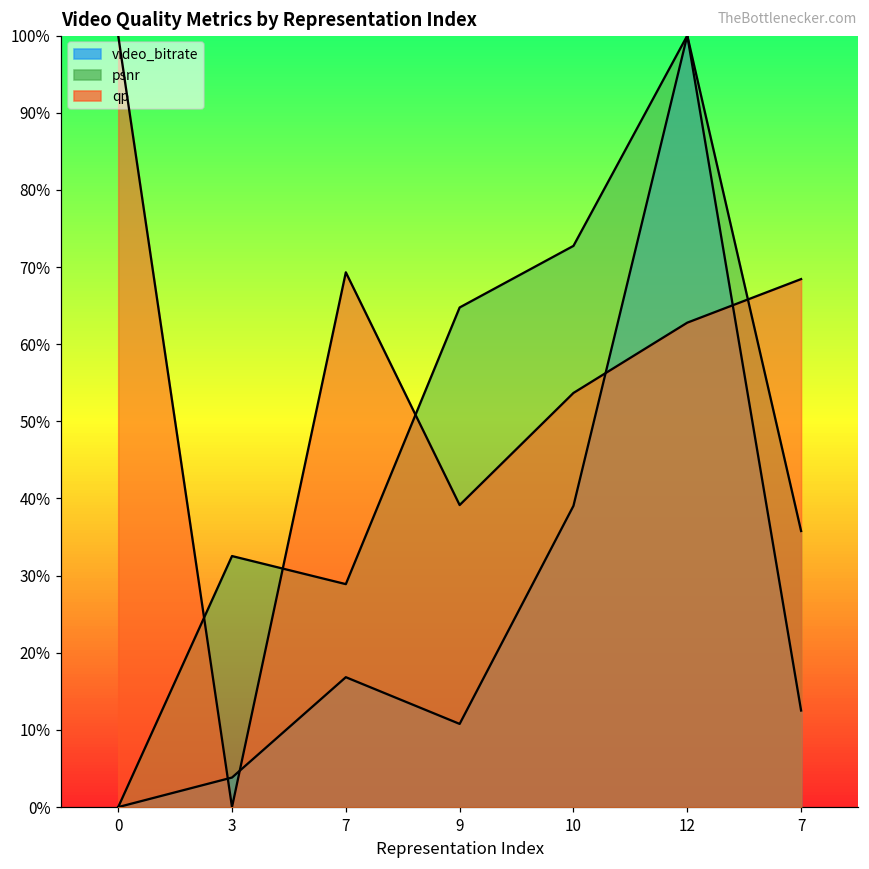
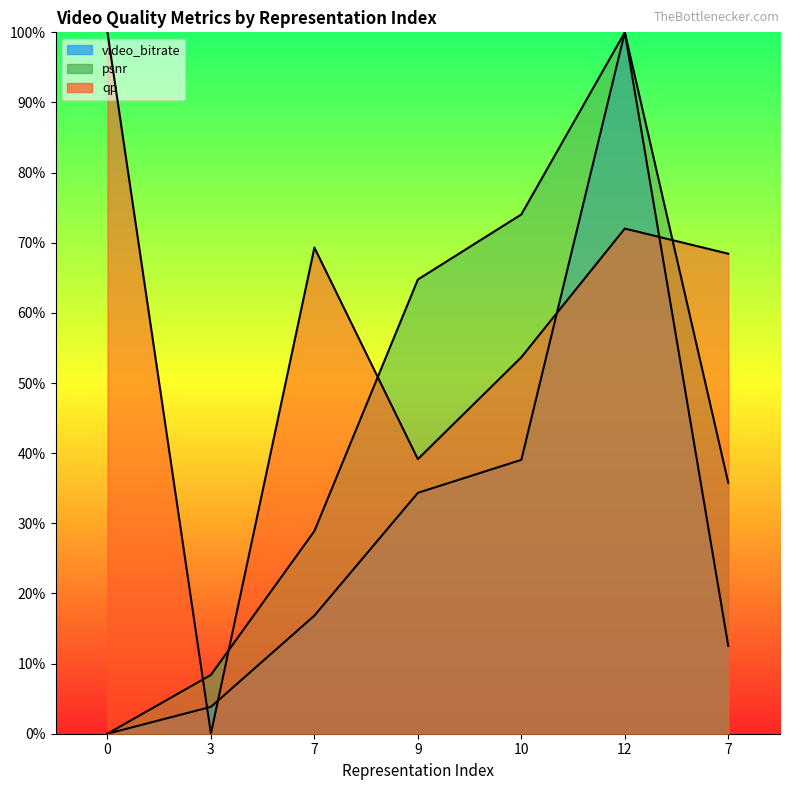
  {
    "video_bitrate": {
      "3": "4%",
-     "9": "11%",
+     "9": "34%",
      "10": "39%"
    },
    "psnr": {
-     "3": "33%",
+     "3": "8%",
      "9": "65%",
-     "10": "73%"
+     "10": "74%"
    },
    "qp": {
      "0": "100%",
      "3": "0%",
      "9": "39%",
      "10": "54%",
-     "12": "63%"
+     "12": "72%"
    }
  }
